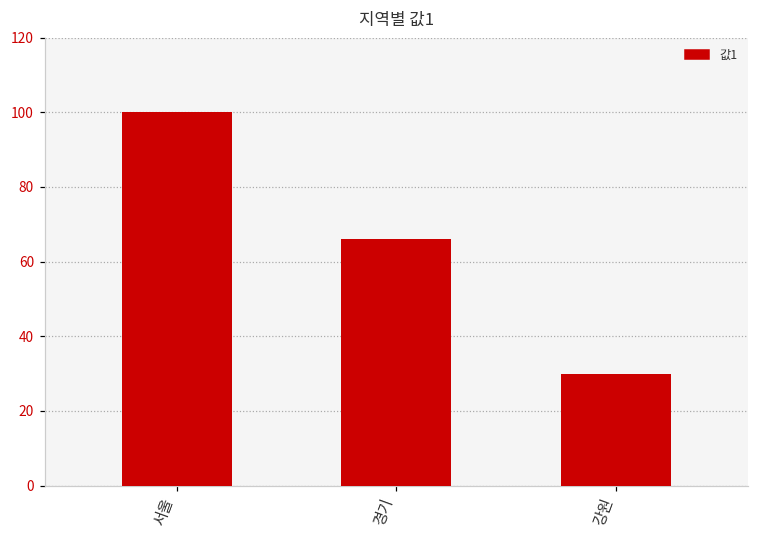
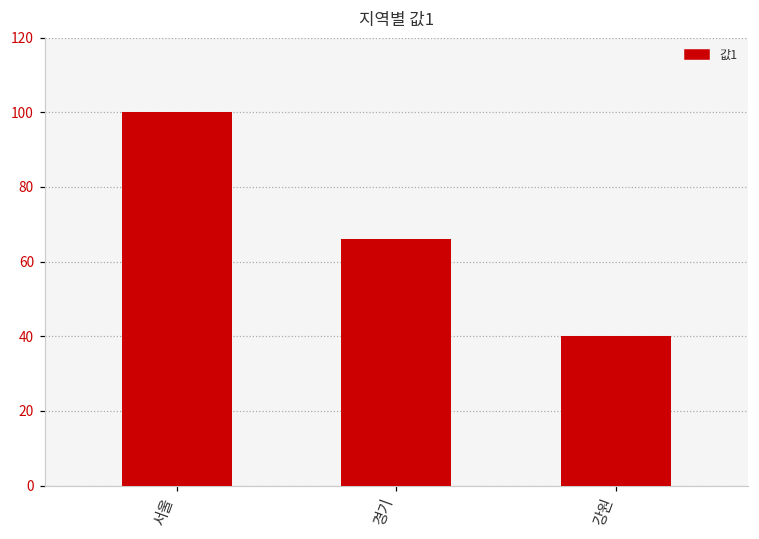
  {
    "서울": 100,
    "경기": 66,
-   "강원": 30
+   "강원": 40
  }
